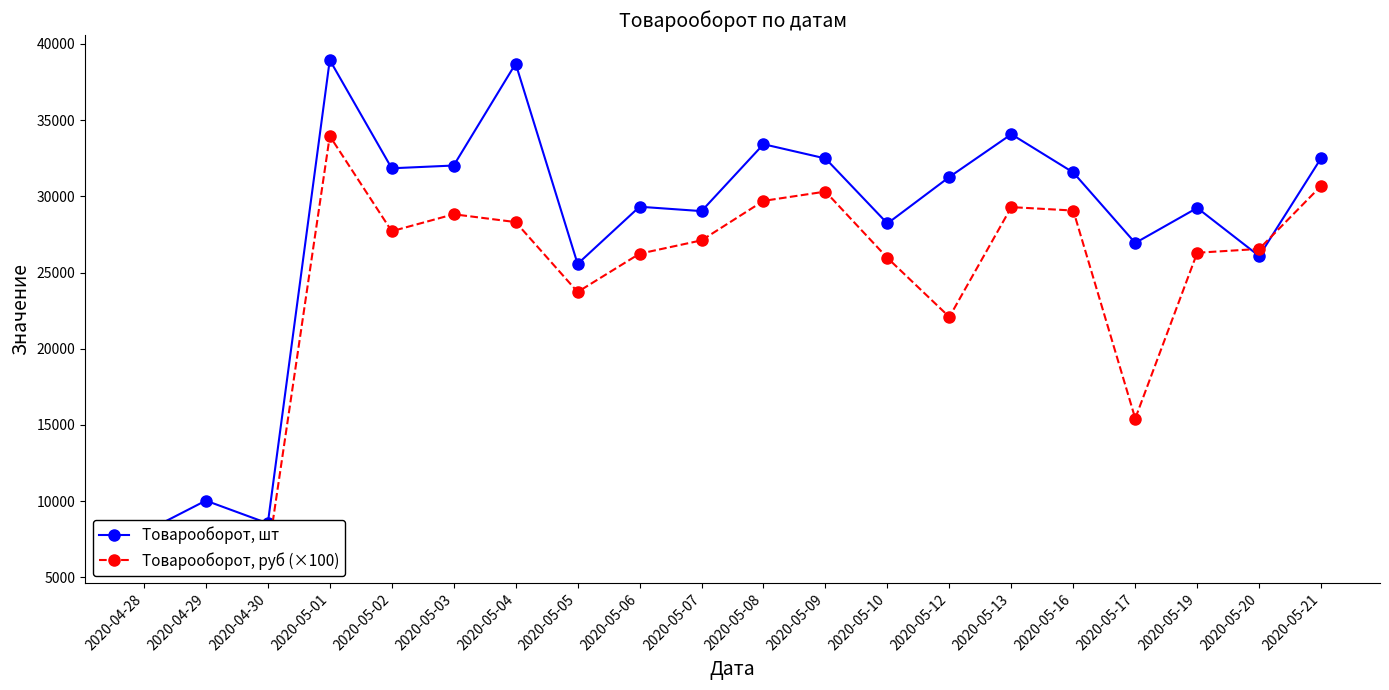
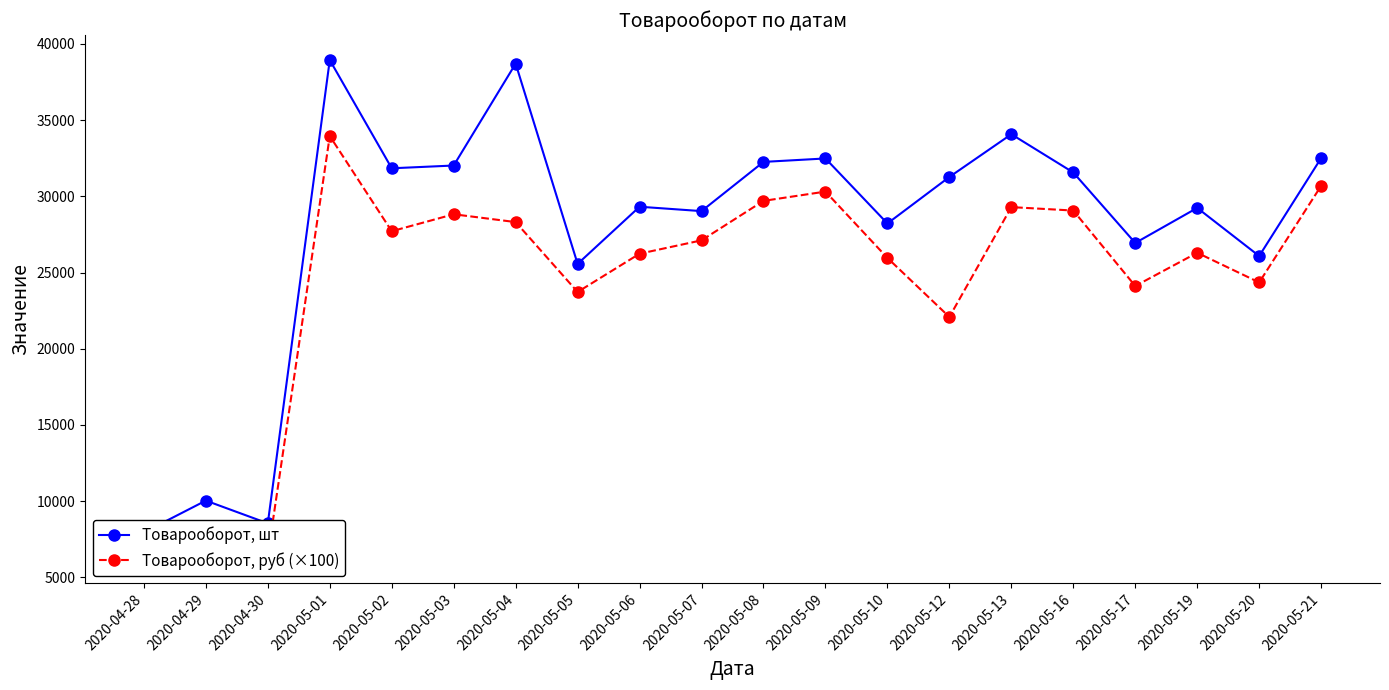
  {
    "Товарооборот, шт": {
      "2020-04-29": 10000,
      "2020-05-01": 38900,
      "2020-05-02": 31800,
      "2020-05-03": 32000,
      "2020-05-04": 38700,
      "2020-05-05": 25600,
      "2020-05-06": 29300,
      "2020-05-07": 29000,
-     "2020-05-08": 33400,
+     "2020-05-08": 32300,
      "2020-05-09": 32500,
      "2020-05-10": 28200,
      "2020-05-12": 31300,
      "2020-05-13": 34100,
      "2020-05-16": 31600,
      "2020-05-17": 26900,
      "2020-05-19": 29200,
      "2020-05-20": 26100,
      "2020-05-21": 32500
    },
    "Товарооборот, руб (×100)": {
      "2020-05-01": 34000,
      "2020-05-02": 27700,
      "2020-05-03": 28800,
      "2020-05-04": 28300,
      "2020-05-05": 23700,
      "2020-05-06": 26200,
      "2020-05-07": 27100,
      "2020-05-08": 29700,
      "2020-05-09": 30300,
      "2020-05-10": 26000,
      "2020-05-12": 22100,
      "2020-05-13": 29300,
      "2020-05-16": 29100,
-     "2020-05-17": 15400,
+     "2020-05-17": 24100,
      "2020-05-19": 26300,
-     "2020-05-20": 26500,
+     "2020-05-20": 24300,
      "2020-05-21": 30700
    }
  }
